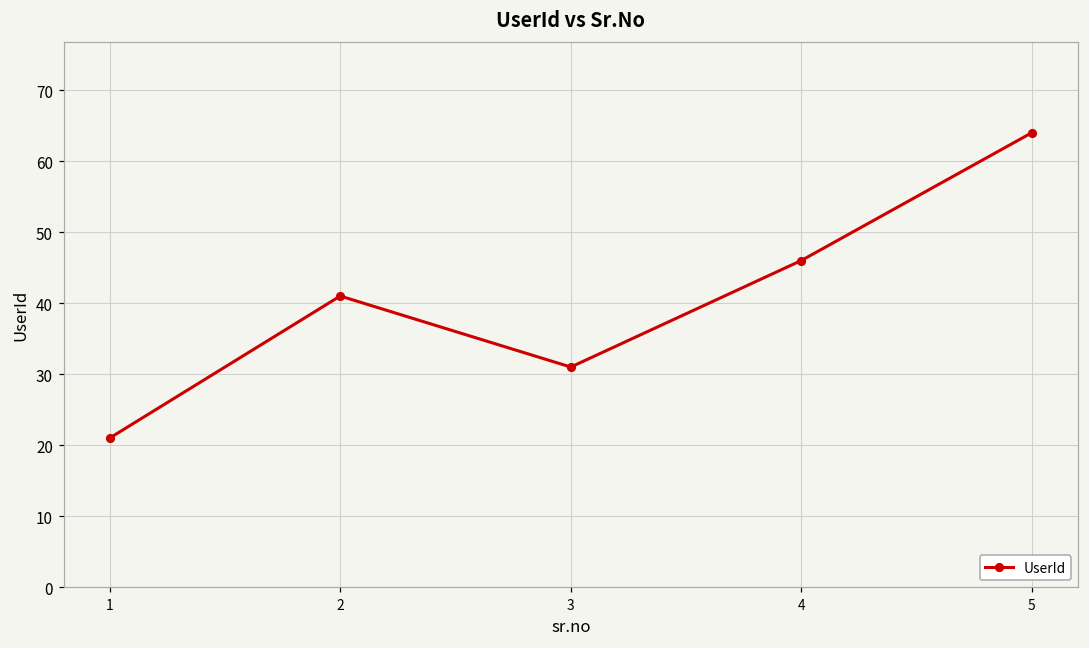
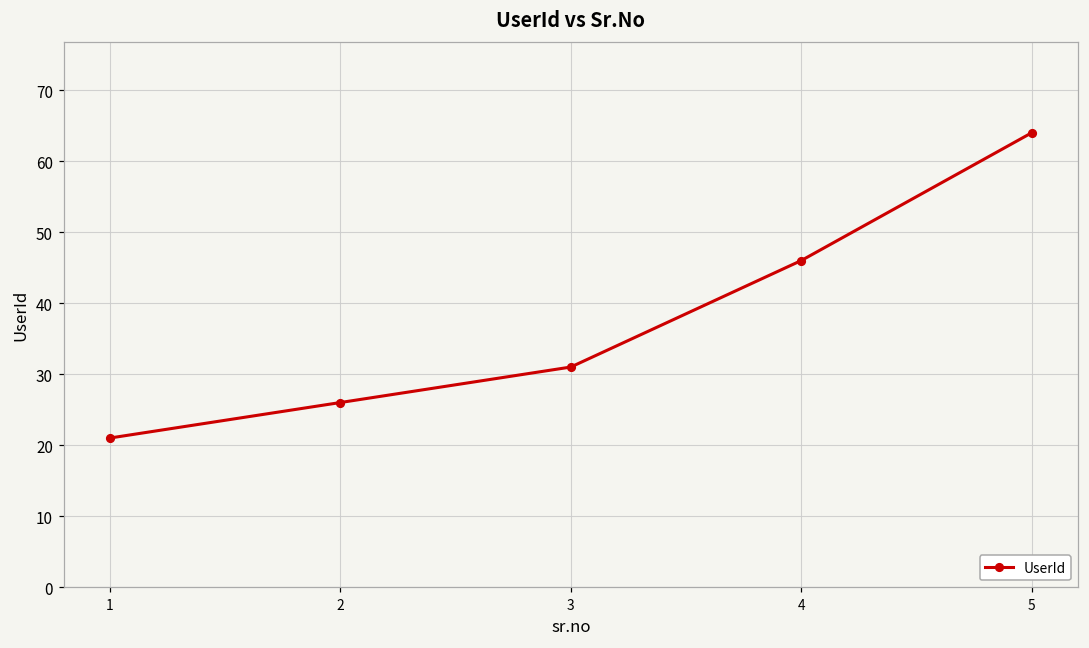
  {
    "1": 21,
-   "2": 41,
+   "2": 26,
    "3": 31,
    "4": 46,
    "5": 64
  }
